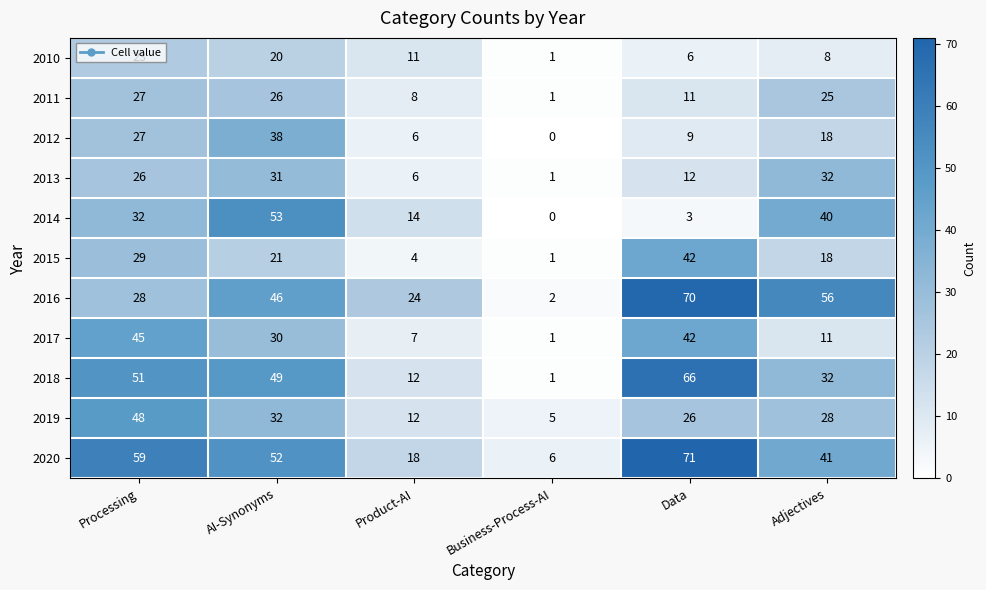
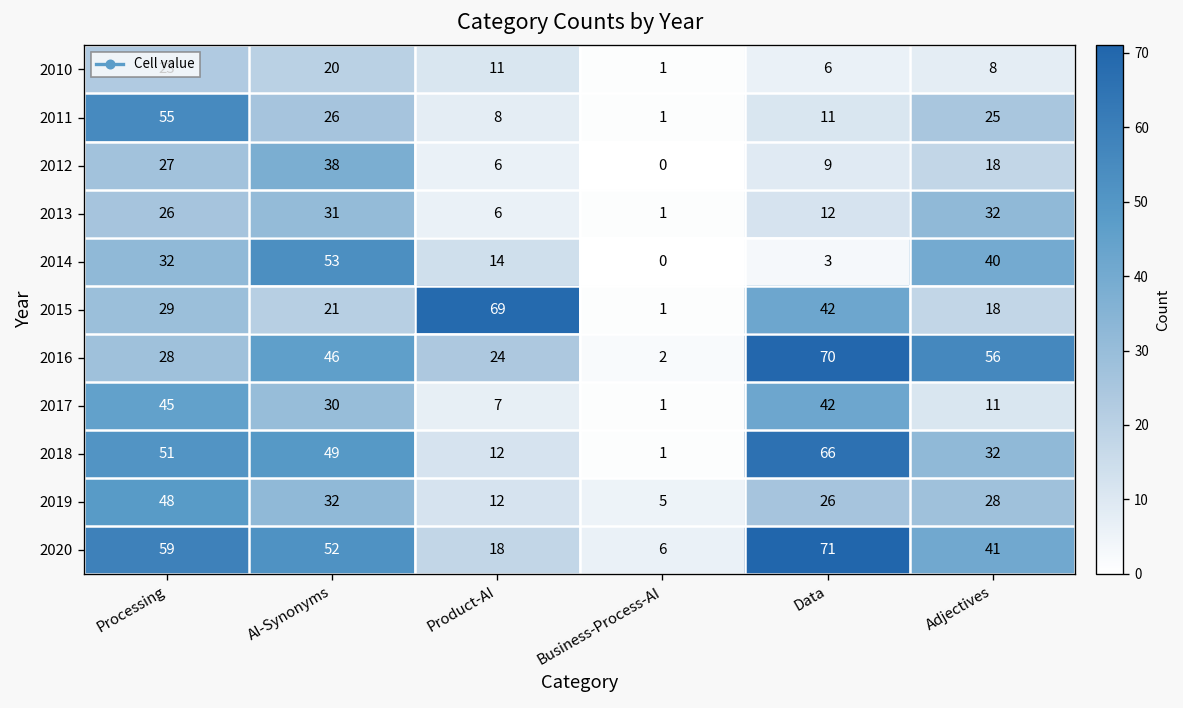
  {
    "2010": {
      "AI-Synonyms": 20,
      "Product-AI": 11,
      "Business-Process-AI": 1,
      "Data": 6,
      "Adjectives": 8
    },
    "2011": {
-     "Processing": 27,
+     "Processing": 55,
      "AI-Synonyms": 26,
      "Product-AI": 8,
      "Business-Process-AI": 1,
      "Data": 11,
      "Adjectives": 25
    },
    "2012": {
      "Processing": 27,
      "AI-Synonyms": 38,
      "Product-AI": 6,
      "Business-Process-AI": 0,
      "Data": 9,
      "Adjectives": 18
    },
    "2013": {
      "Processing": 26,
      "AI-Synonyms": 31,
      "Product-AI": 6,
      "Business-Process-AI": 1,
      "Data": 12,
      "Adjectives": 32
    },
    "2014": {
      "Processing": 32,
      "AI-Synonyms": 53,
      "Product-AI": 14,
      "Business-Process-AI": 0,
      "Data": 3,
      "Adjectives": 40
    },
    "2015": {
      "Processing": 29,
      "AI-Synonyms": 21,
-     "Product-AI": 4,
+     "Product-AI": 69,
      "Business-Process-AI": 1,
      "Data": 42,
      "Adjectives": 18
    },
    "2016": {
      "Processing": 28,
      "AI-Synonyms": 46,
      "Product-AI": 24,
      "Business-Process-AI": 2,
      "Data": 70,
      "Adjectives": 56
    },
    "2017": {
      "Processing": 45,
      "AI-Synonyms": 30,
      "Product-AI": 7,
      "Business-Process-AI": 1,
      "Data": 42,
      "Adjectives": 11
    },
    "2018": {
      "Processing": 51,
      "AI-Synonyms": 49,
      "Product-AI": 12,
      "Business-Process-AI": 1,
      "Data": 66,
      "Adjectives": 32
    },
    "2019": {
      "Processing": 48,
      "AI-Synonyms": 32,
      "Product-AI": 12,
      "Business-Process-AI": 5,
      "Data": 26,
      "Adjectives": 28
    },
    "2020": {
      "Processing": 59,
      "AI-Synonyms": 52,
      "Product-AI": 18,
      "Business-Process-AI": 6,
      "Data": 71,
      "Adjectives": 41
    }
  }
